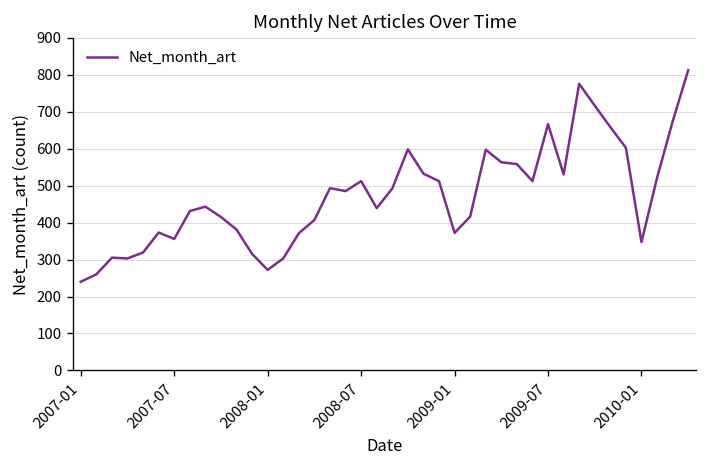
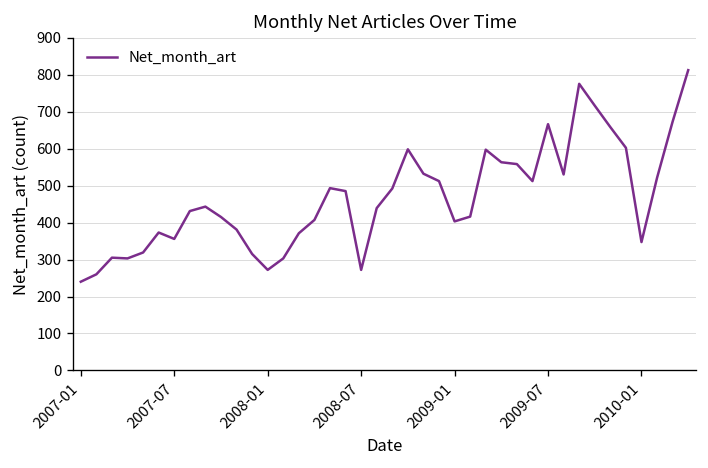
  {
    "2007-01": 240,
    "2007-07": 360,
    "2008-01": 270,
-   "2008-07": 510,
-   "2009-01": 370,
+   "2008-07": 270,
+   "2009-01": 400,
    "2009-07": 670,
    "2010-01": 350
  }
